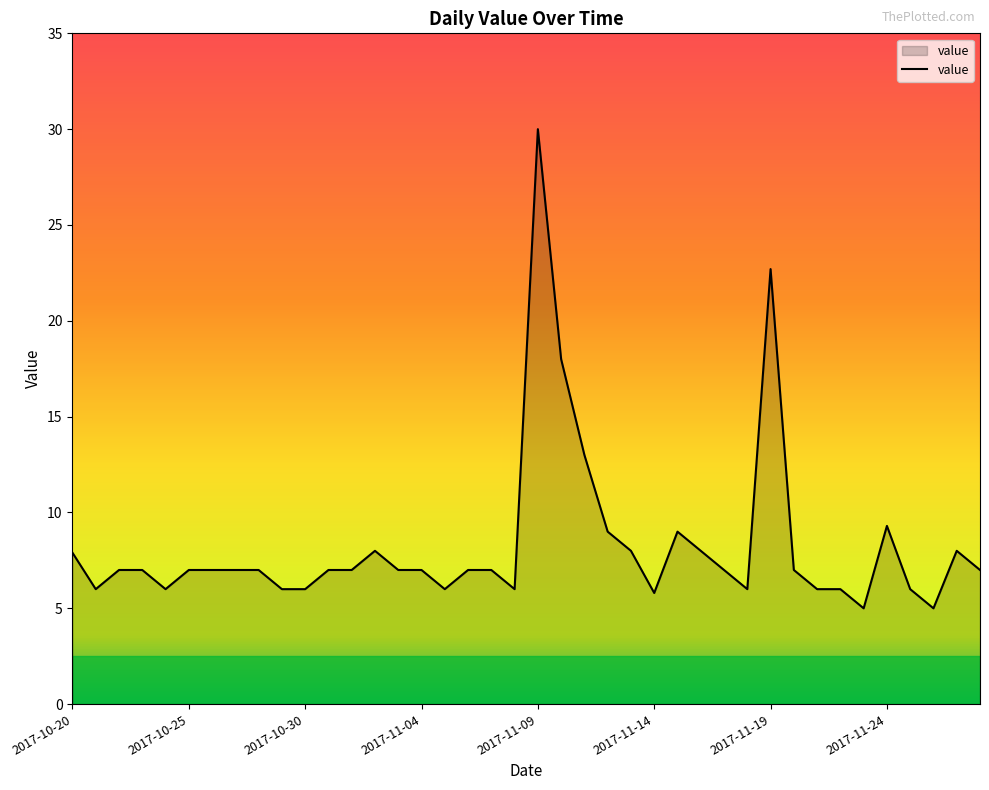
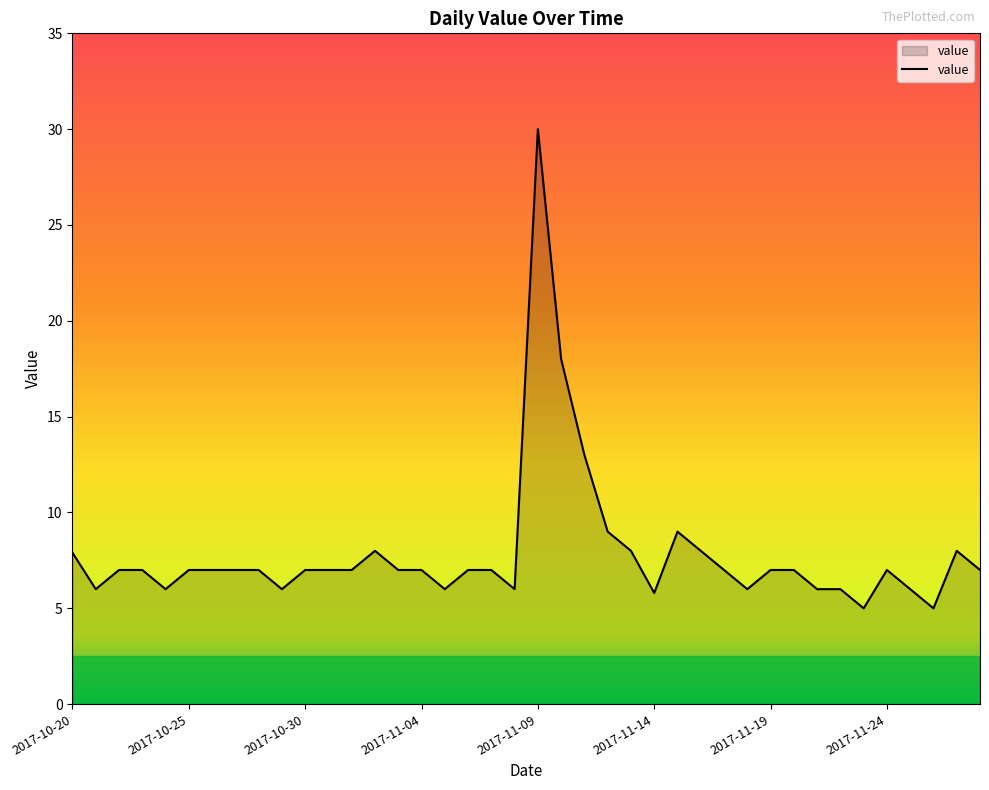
  {
    "2017-10-20": 7.9,
    "2017-10-25": 7.0,
-   "2017-10-30": 6,
+   "2017-10-30": 7,
    "2017-11-04": 7.0,
    "2017-11-09": 30.0,
    "2017-11-14": 5.8,
-   "2017-11-19": 22.7,
-   "2017-11-24": 9.3
+   "2017-11-19": 7.0,
+   "2017-11-24": 7.0
  }
